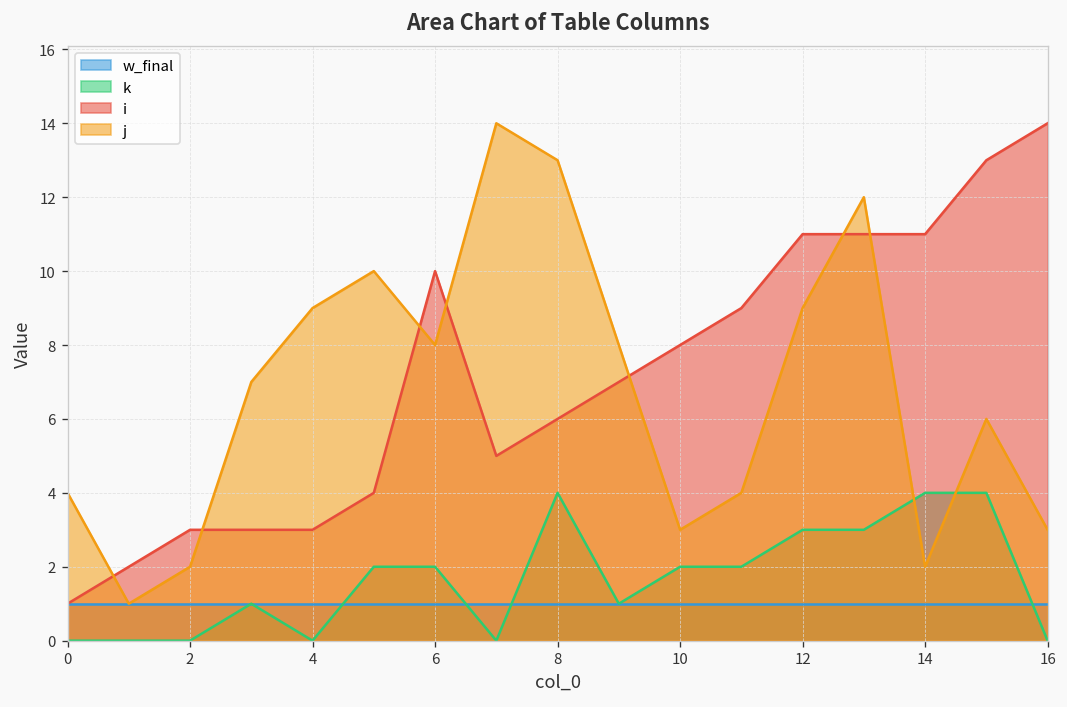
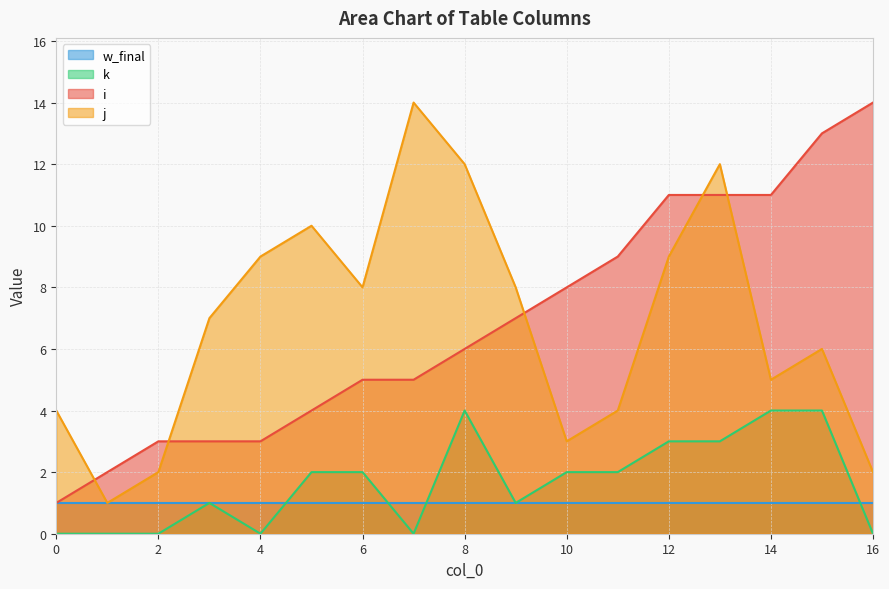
  {
    "w_final": {
      "2": 1,
      "4": 1,
      "6": 1,
      "8": 1,
      "10": 1,
      "12": 1,
      "14": 1,
      "16": 1
    },
    "k": {
      "0": 0,
      "2": 0,
      "4": 0,
      "6": 2,
      "8": 4,
      "10": 2,
      "12": 3,
      "14": 4,
      "16": 0
    },
    "i": {
      "2": 3,
      "4": 3,
-     "6": 10,
+     "6": 5,
      "8": 6,
      "10": 8,
      "12": 11,
      "14": 11,
      "16": 14
    },
    "j": {
      "0": 4,
      "2": 2,
      "4": 9,
      "6": 8,
-     "8": 13,
+     "8": 12,
      "10": 3,
      "12": 9,
-     "14": 2,
-     "16": 3
+     "14": 5,
+     "16": 2
    }
  }
